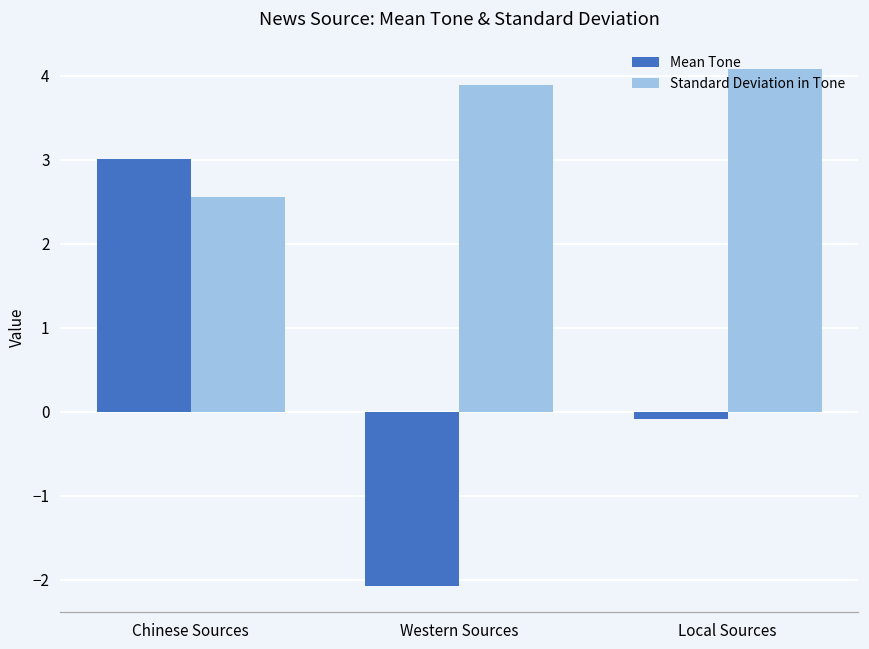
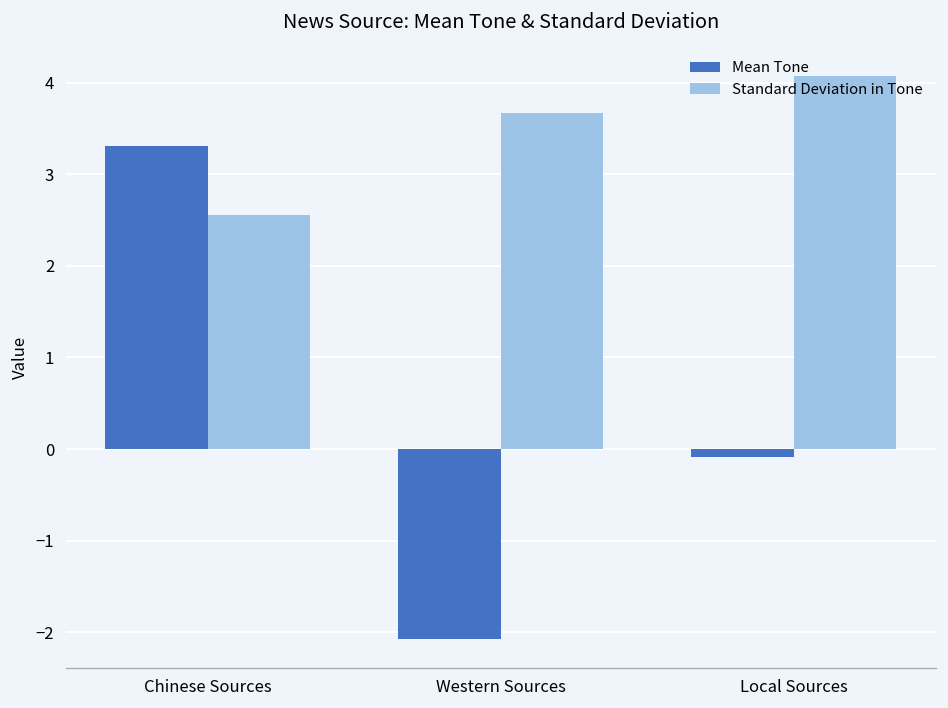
  {
    "Mean Tone": {
-     "Chinese Sources": 3.0,
+     "Chinese Sources": 3.3,
      "Western Sources": -2.1,
      "Local Sources": -0.1
    },
    "Standard Deviation in Tone": {
      "Chinese Sources": 2.6,
-     "Western Sources": 3.9,
+     "Western Sources": 3.7,
      "Local Sources": 4.1
    }
  }
